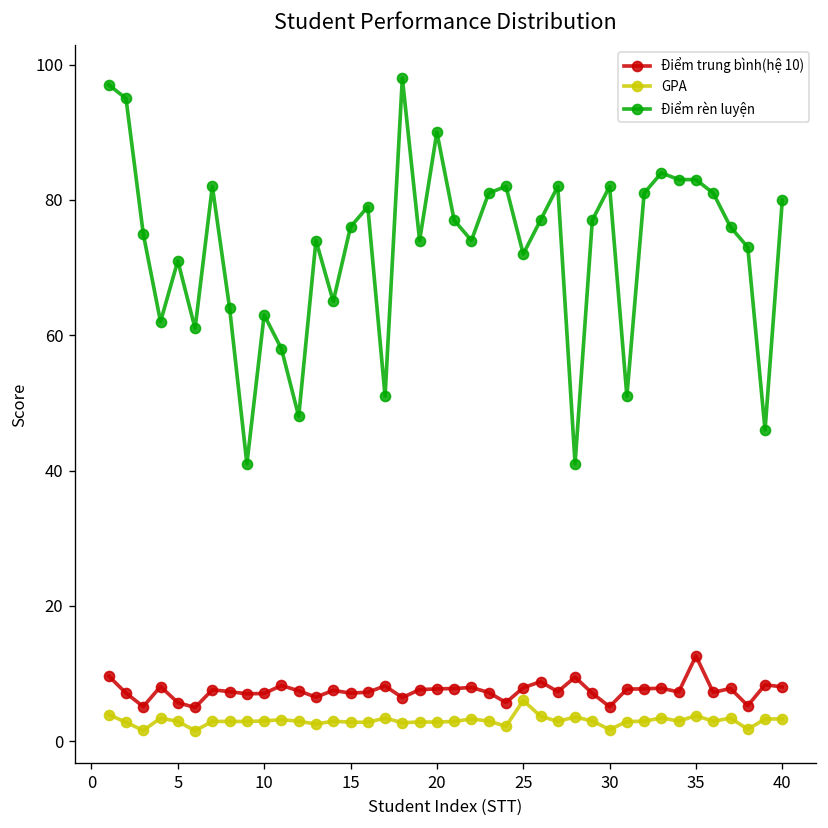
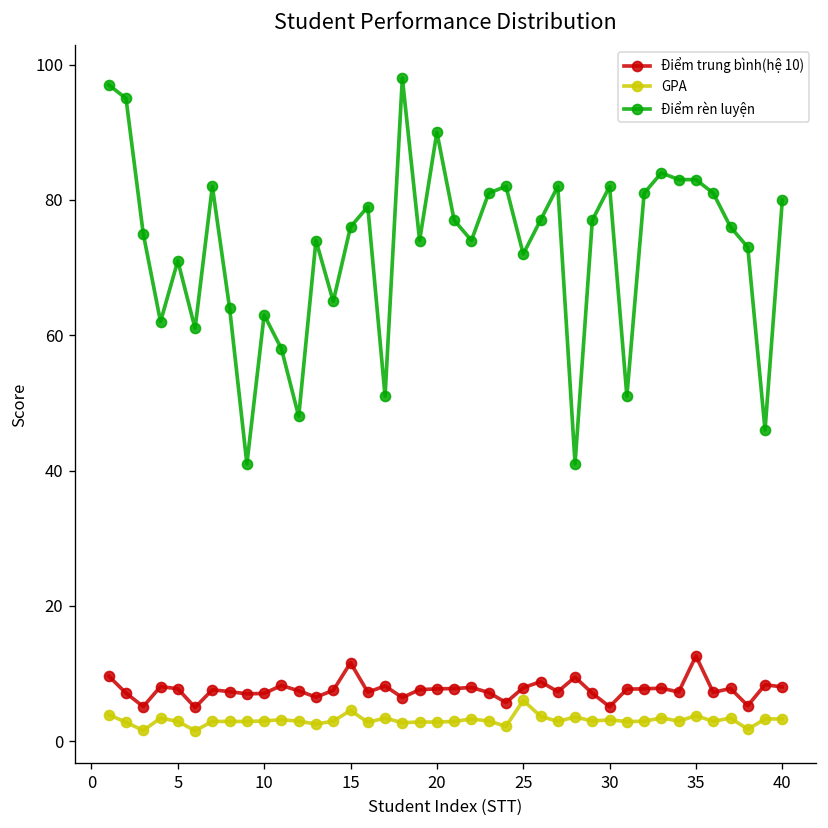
  {
    "Điểm trung bình(hệ 10)": {
-     "5": 6,
+     "5": 8,
      "10": 7,
-     "15": 7,
+     "15": 12,
      "20": 8,
      "25": 8,
      "30": 5,
      "35": 13,
      "40": 8
    },
    "GPA": {
      "5": 3,
      "10": 3,
-     "15": 3,
+     "15": 5,
      "20": 3,
      "25": 6,
-     "30": 2,
+     "30": 3,
      "35": 4,
      "40": 3
    },
    "Điểm rèn luyện": {
      "5": 71,
      "10": 63,
      "15": 76,
      "20": 90,
      "25": 72,
      "30": 82,
      "35": 83,
      "40": 80
    }
  }
